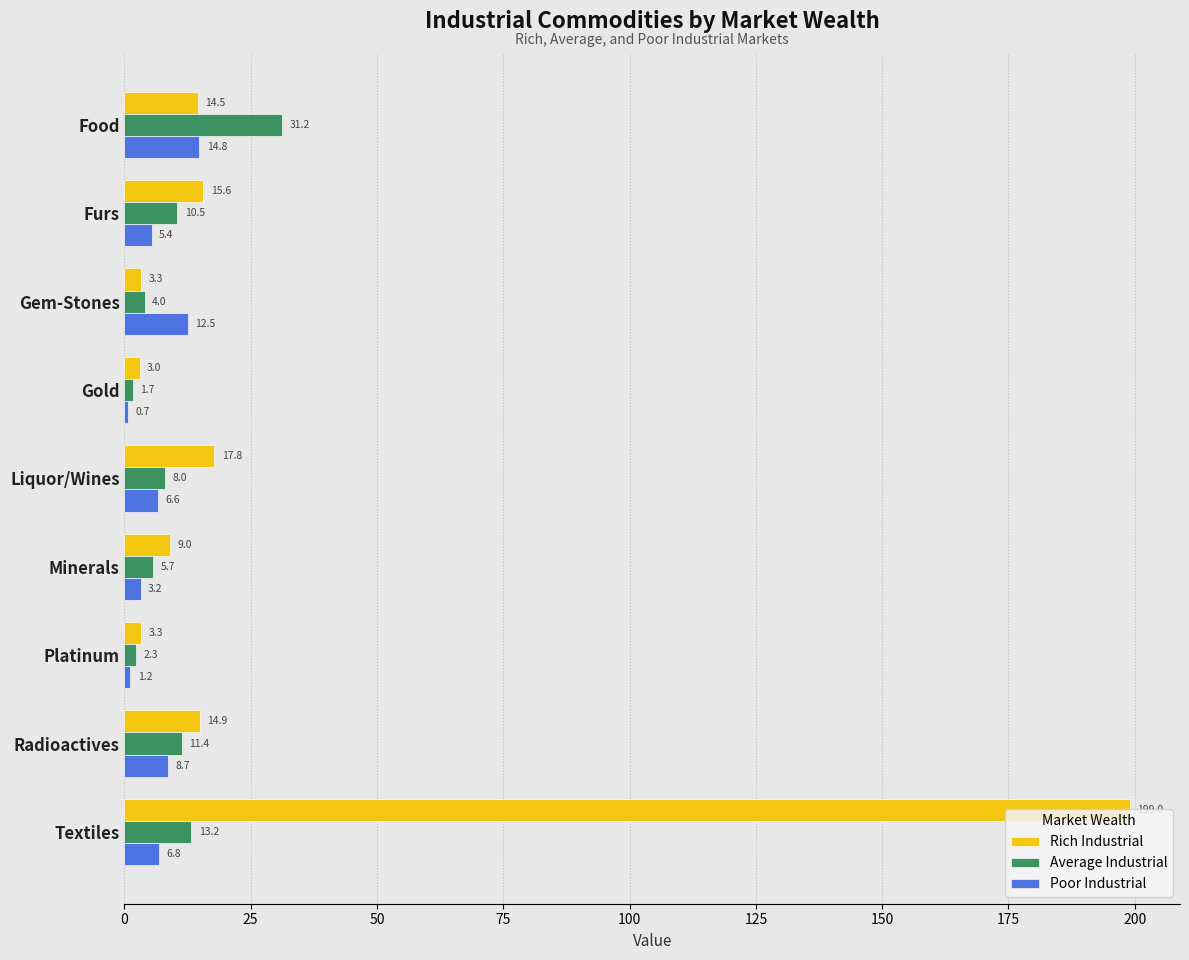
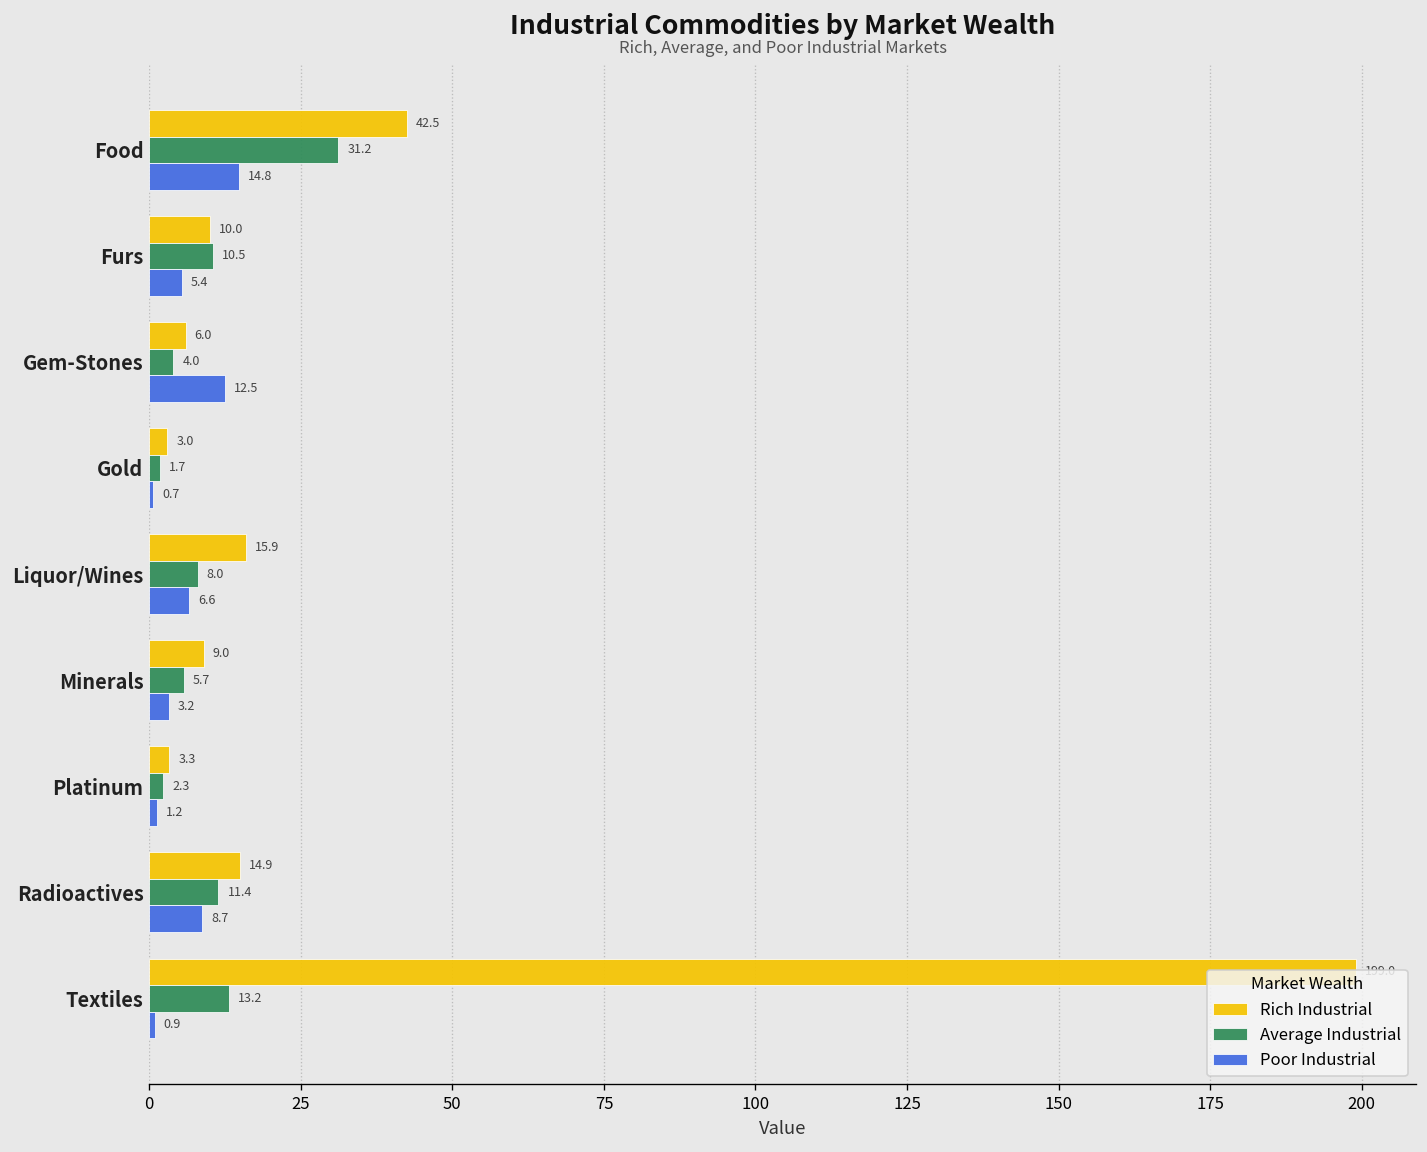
  {
    "Rich Industrial": {
-     "Food": 14.5,
-     "Furs": 15.6,
-     "Gem-Stones": 3.3,
+     "Food": 42.5,
+     "Furs": 10.0,
+     "Gem-Stones": 6.0,
      "Gold": 3.0,
-     "Liquor/Wines": 17.8,
+     "Liquor/Wines": 15.9,
      "Minerals": 9.0,
      "Platinum": 3.3,
      "Radioactives": 14.9
    },
    "Average Industrial": {
      "Food": 31.2,
      "Furs": 10.5,
      "Gem-Stones": 4.0,
      "Gold": 1.7,
      "Liquor/Wines": 8.0,
      "Minerals": 5.7,
      "Platinum": 2.3,
      "Radioactives": 11.4,
      "Textiles": 13.2
    },
    "Poor Industrial": {
      "Food": 14.8,
      "Furs": 5.4,
      "Gem-Stones": 12.5,
      "Gold": 0.7,
      "Liquor/Wines": 6.6,
      "Minerals": 3.2,
      "Platinum": 1.2,
      "Radioactives": 8.7,
-     "Textiles": 6.8
+     "Textiles": 0.9
    }
  }
